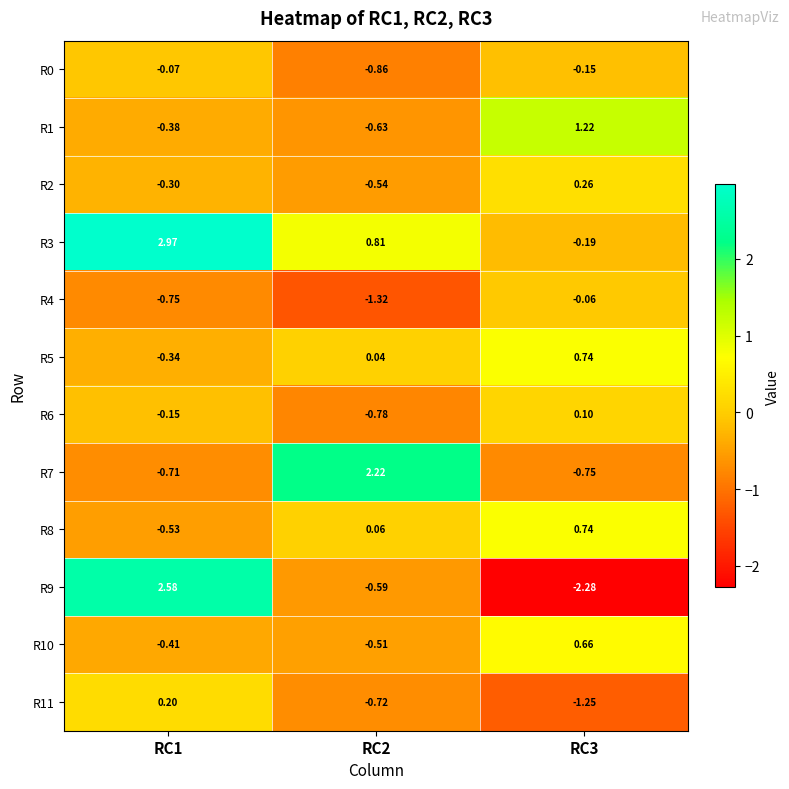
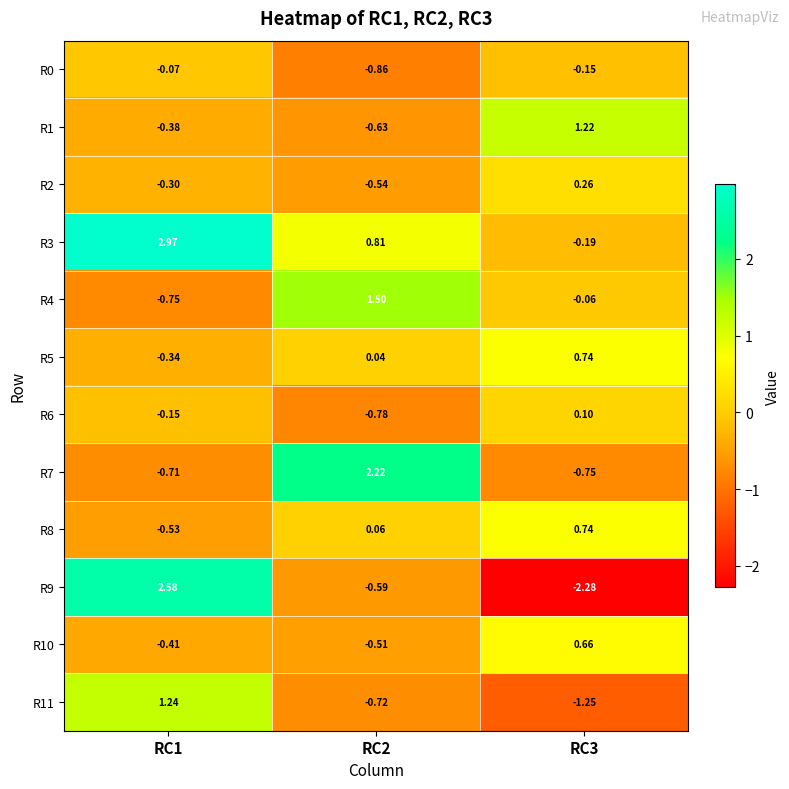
  {
    "R0": {
      "RC1": -0.07,
      "RC2": -0.86,
      "RC3": -0.15
    },
    "R1": {
      "RC1": -0.38,
      "RC2": -0.63,
      "RC3": 1.22
    },
    "R2": {
      "RC1": -0.30,
      "RC2": -0.54,
      "RC3": 0.26
    },
    "R3": {
      "RC1": 2.97,
      "RC2": 0.81,
      "RC3": -0.19
    },
    "R4": {
      "RC1": -0.75,
-     "RC2": -1.32,
+     "RC2": 1.50,
      "RC3": -0.06
    },
    "R5": {
      "RC1": -0.34,
      "RC2": 0.04,
      "RC3": 0.74
    },
    "R6": {
      "RC1": -0.15,
      "RC2": -0.78,
      "RC3": 0.10
    },
    "R7": {
      "RC1": -0.71,
      "RC2": 2.22,
      "RC3": -0.75
    },
    "R8": {
      "RC1": -0.53,
      "RC2": 0.06,
      "RC3": 0.74
    },
    "R9": {
      "RC1": 2.58,
      "RC2": -0.59,
      "RC3": -2.28
    },
    "R10": {
      "RC1": -0.41,
      "RC2": -0.51,
      "RC3": 0.66
    },
    "R11": {
-     "RC1": 0.20,
+     "RC1": 1.24,
      "RC2": -0.72,
      "RC3": -1.25
    }
  }
